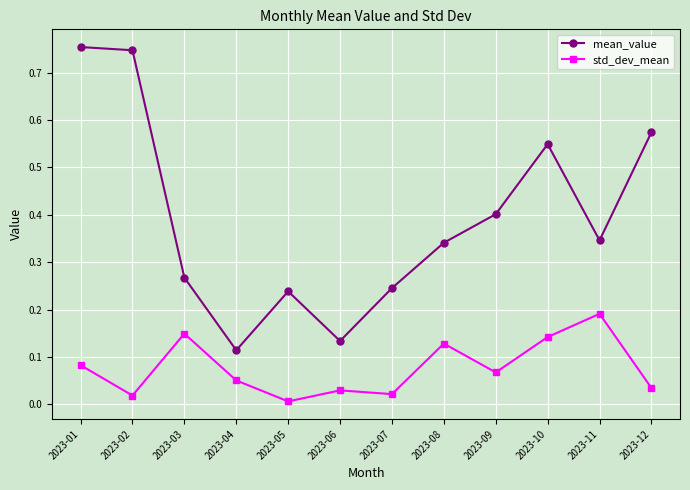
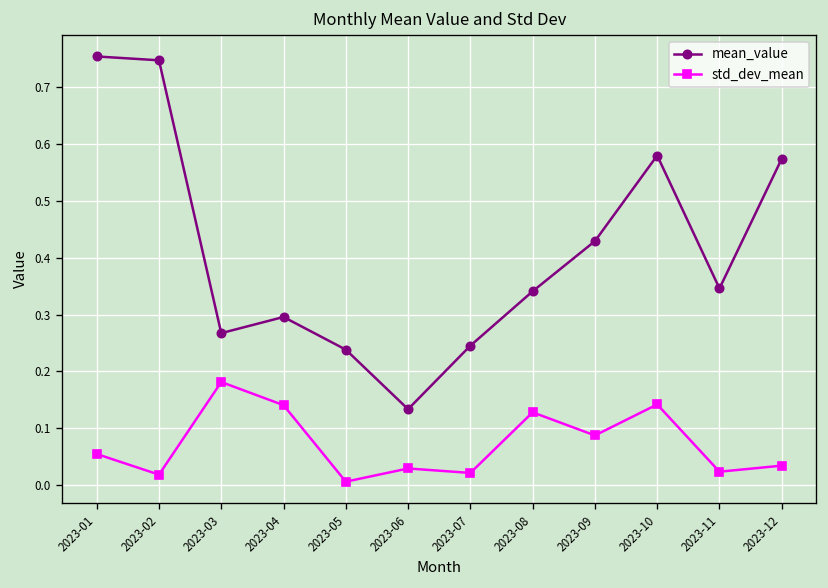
  {
    "mean_value": {
      "2023-01": 0.75,
      "2023-02": 0.75,
      "2023-03": 0.27,
-     "2023-04": 0.11,
+     "2023-04": 0.30,
      "2023-05": 0.24,
      "2023-06": 0.13,
      "2023-07": 0.25,
      "2023-08": 0.34,
-     "2023-09": 0.40,
-     "2023-10": 0.55,
+     "2023-09": 0.43,
+     "2023-10": 0.58,
      "2023-11": 0.35,
      "2023-12": 0.57
    },
    "std_dev_mean": {
-     "2023-01": 0.08,
+     "2023-01": 0.05,
      "2023-02": 0.02,
-     "2023-03": 0.15,
-     "2023-04": 0.05,
+     "2023-03": 0.18,
+     "2023-04": 0.14,
      "2023-05": 0.01,
      "2023-06": 0.03,
      "2023-07": 0.02,
      "2023-08": 0.13,
-     "2023-09": 0.07,
+     "2023-09": 0.09,
      "2023-10": 0.14,
-     "2023-11": 0.19,
+     "2023-11": 0.02,
      "2023-12": 0.03
    }
  }
